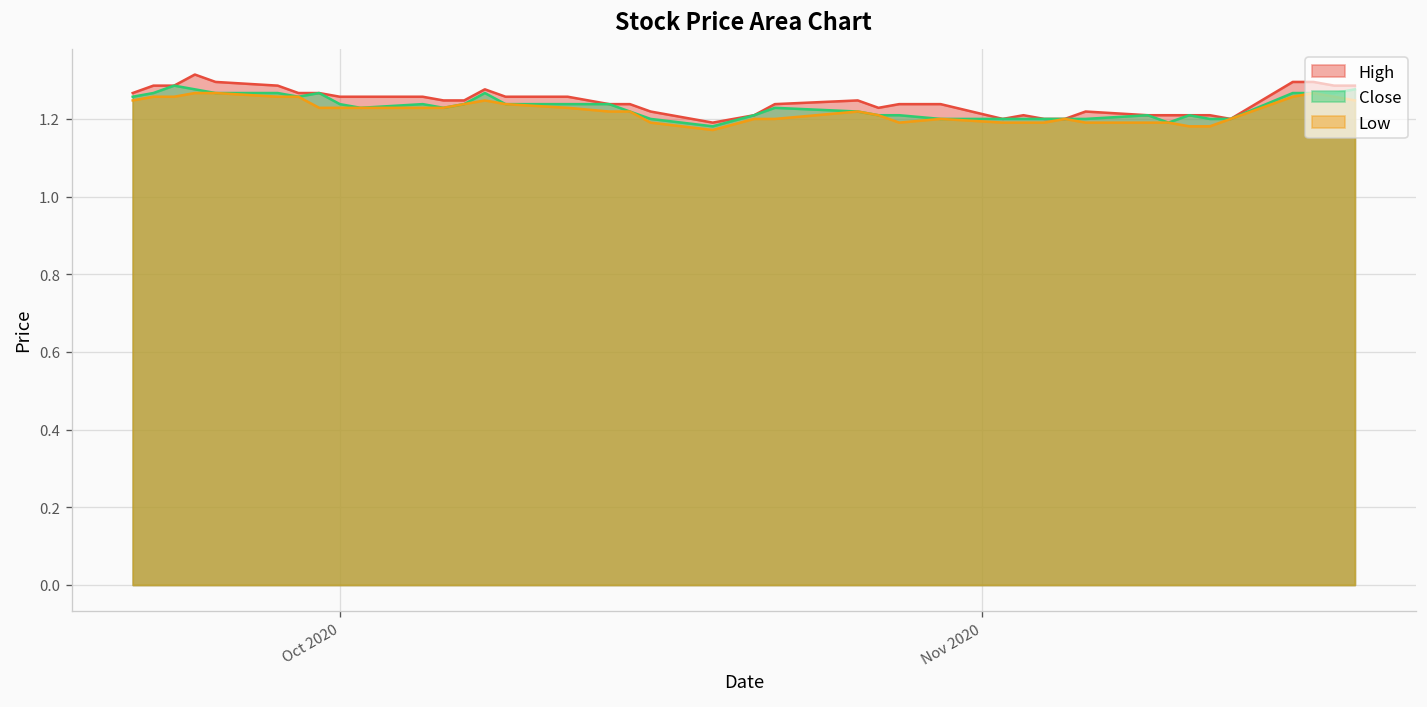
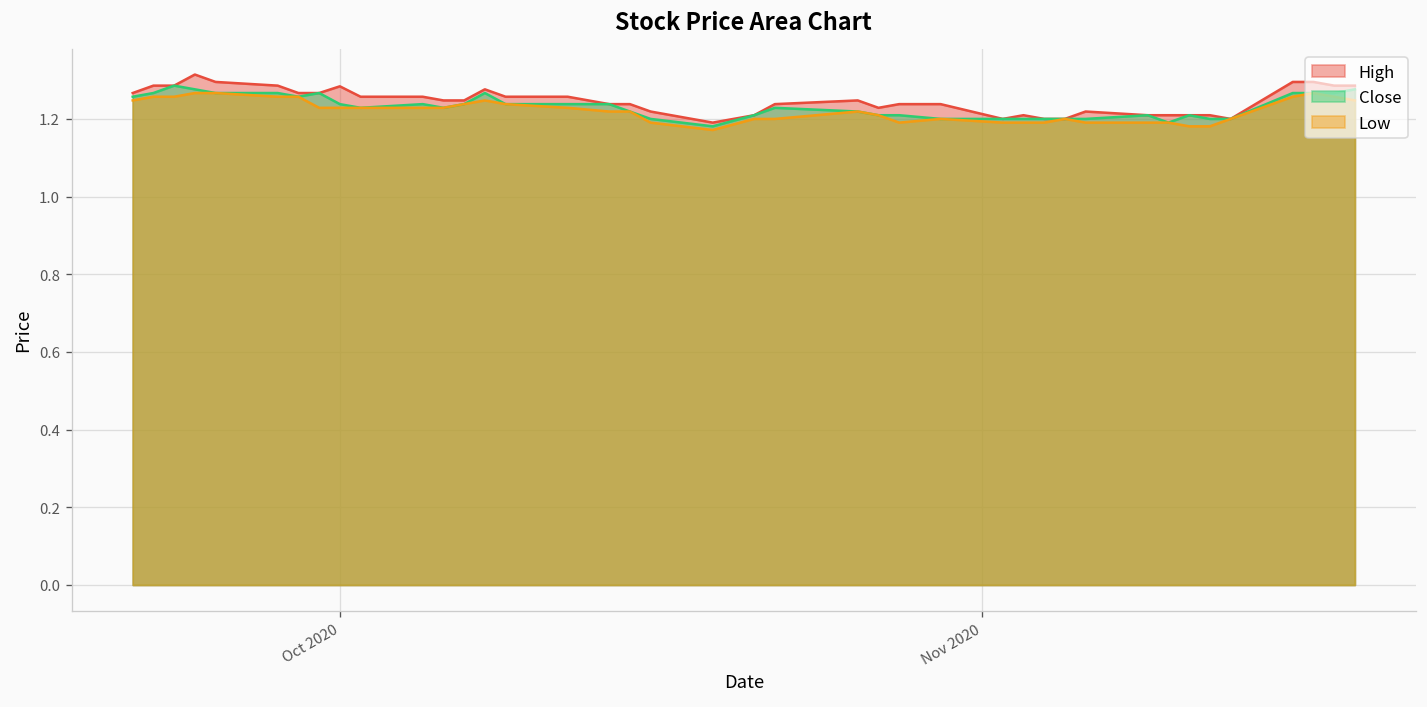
  {
    "High": {
-     "Oct 2020": 1.26
+     "Oct 2020": 1.28
    },
    "Close": {
      "Oct 2020": 1.24
    },
    "Low": {
      "Oct 2020": 1.23
    }
  }
